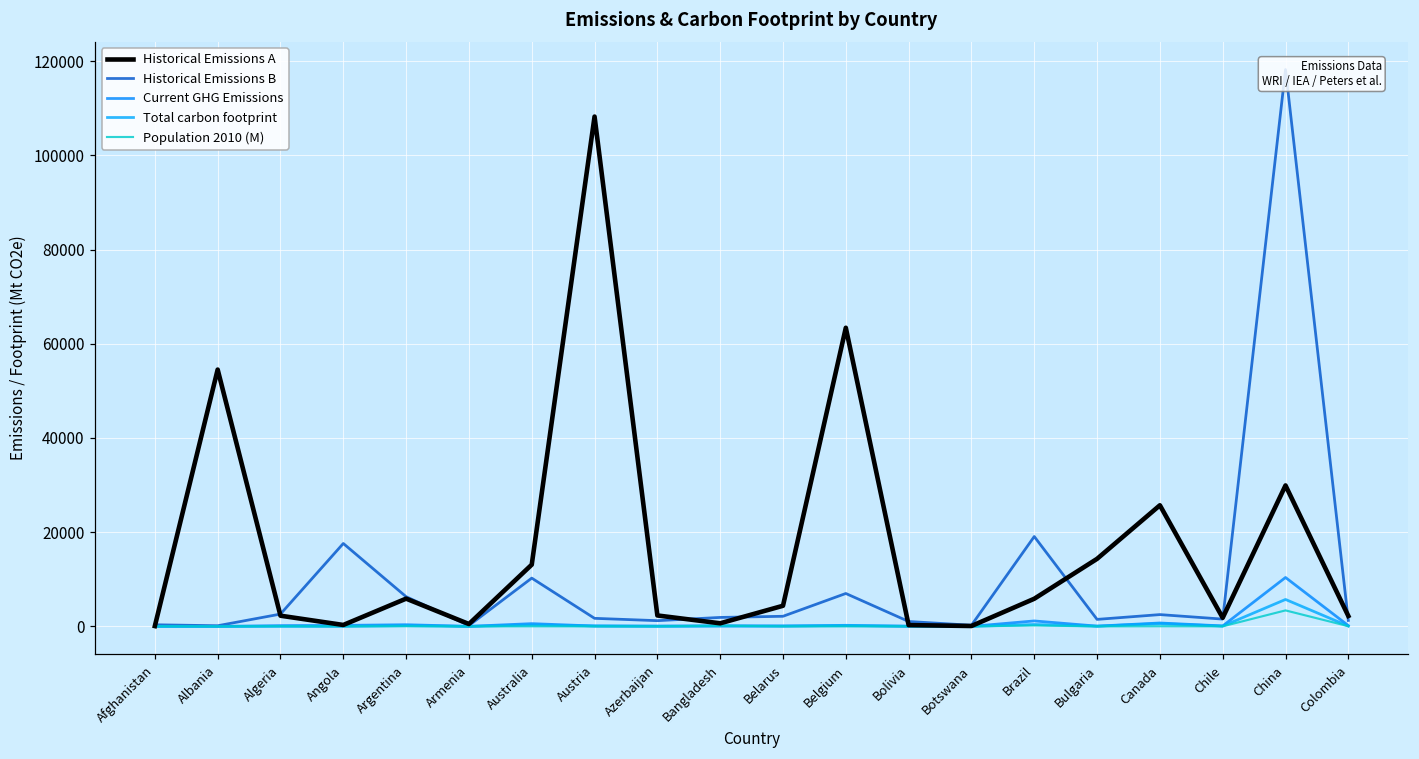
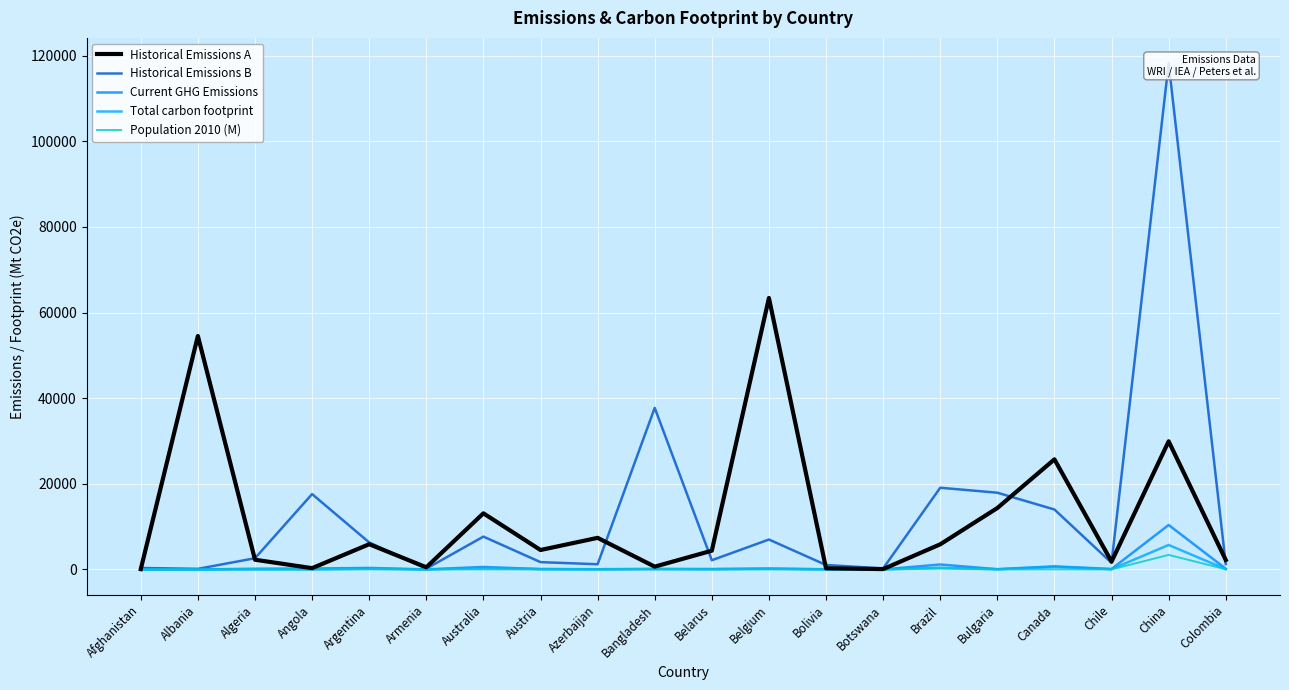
  {
    "Historical Emissions A": {
      "Albania": 55000,
      "Australia": 13000,
-     "Austria": 108000,
-     "Azerbaijan": 2000,
+     "Austria": 5000,
+     "Azerbaijan": 7000,
      "Belarus": 4000,
      "Belgium": 63000,
      "Brazil": 6000,
      "Bulgaria": 14000,
      "Canada": 26000,
      "China": 30000,
      "Colombia": 2000
    },
    "Historical Emissions B": {
      "Angola": 18000,
-     "Australia": 10000,
+     "Australia": 8000,
      "Austria": 2000,
      "Azerbaijan": 1000,
-     "Bangladesh": 2000,
+     "Bangladesh": 38000,
      "Belarus": 2000,
      "Belgium": 7000,
      "Bolivia": 1000,
      "Brazil": 19000,
-     "Bulgaria": 1000,
-     "Canada": 3000,
+     "Bulgaria": 18000,
+     "Canada": 14000,
      "Colombia": 1000
    },
    "Population 2010 (M)": {
      "China": 3000
    }
  }
